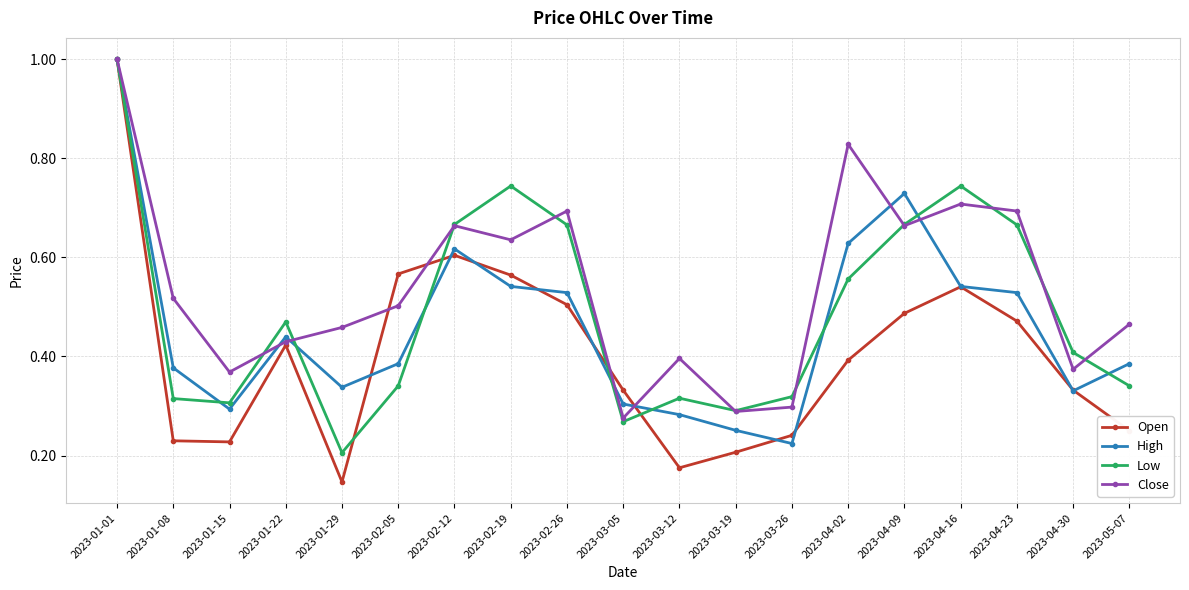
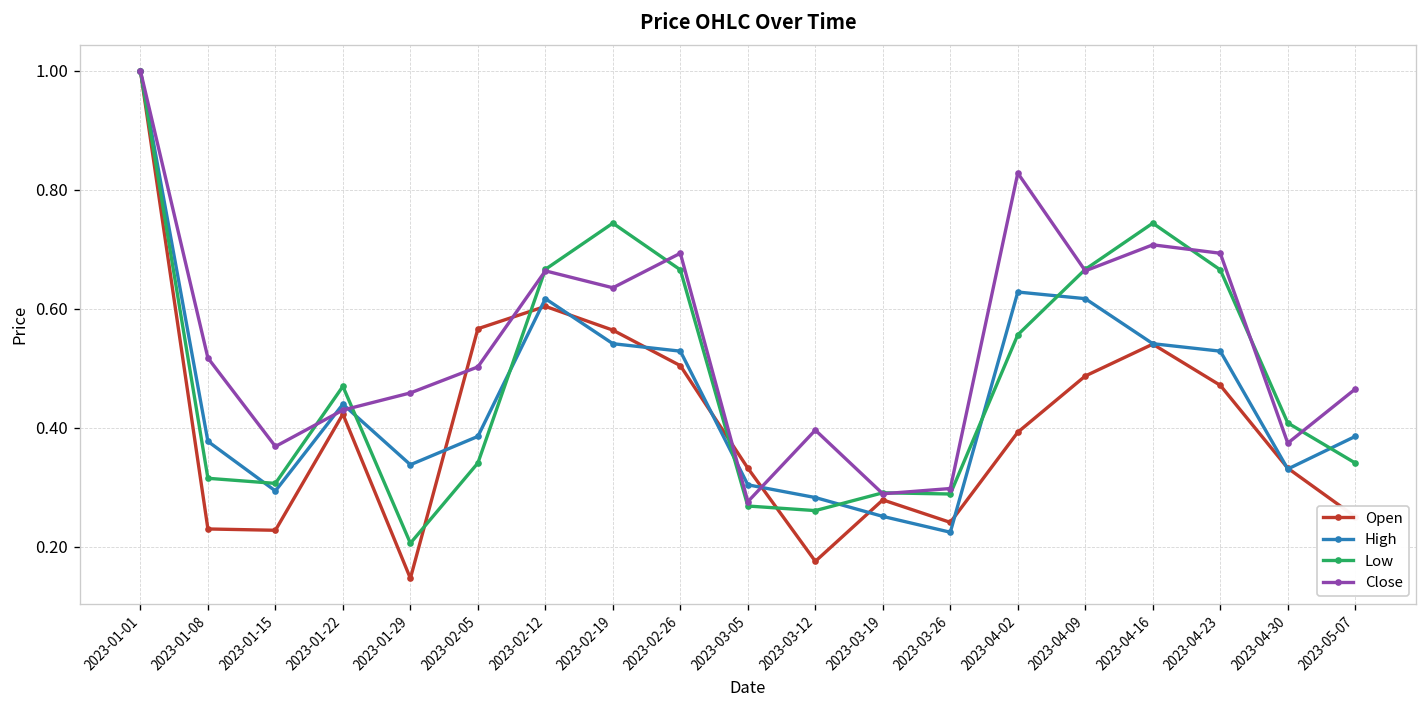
  {
    "Open": {
      "2023-01-08": 0.23,
      "2023-01-15": 0.23,
      "2023-01-22": 0.42,
      "2023-01-29": 0.15,
      "2023-02-05": 0.57,
      "2023-02-12": 0.60,
      "2023-02-19": 0.56,
      "2023-02-26": 0.50,
      "2023-03-05": 0.33,
      "2023-03-12": 0.18,
-     "2023-03-19": 0.21,
+     "2023-03-19": 0.28,
      "2023-03-26": 0.24,
      "2023-04-02": 0.39,
      "2023-04-09": 0.49,
      "2023-04-23": 0.47
    },
    "High": {
      "2023-01-08": 0.38,
      "2023-01-15": 0.29,
      "2023-01-22": 0.44,
      "2023-01-29": 0.34,
      "2023-02-05": 0.39,
      "2023-02-12": 0.62,
      "2023-02-19": 0.54,
      "2023-02-26": 0.53,
      "2023-03-05": 0.30,
      "2023-03-12": 0.28,
      "2023-03-19": 0.25,
      "2023-03-26": 0.22,
      "2023-04-02": 0.63,
-     "2023-04-09": 0.73,
+     "2023-04-09": 0.62,
      "2023-04-23": 0.53,
      "2023-05-07": 0.39
    },
    "Low": {
      "2023-01-08": 0.32,
      "2023-01-15": 0.31,
      "2023-01-22": 0.47,
      "2023-01-29": 0.21,
      "2023-02-05": 0.34,
      "2023-02-19": 0.74,
      "2023-02-26": 0.67,
      "2023-03-05": 0.27,
-     "2023-03-12": 0.32,
-     "2023-03-26": 0.32,
+     "2023-03-12": 0.26,
+     "2023-03-26": 0.29,
      "2023-04-02": 0.56,
      "2023-04-16": 0.74,
      "2023-04-23": 0.67,
      "2023-04-30": 0.41,
      "2023-05-07": 0.34
    },
    "Close": {
      "2023-01-08": 0.52,
      "2023-01-15": 0.37,
      "2023-01-22": 0.43,
      "2023-01-29": 0.46,
      "2023-02-05": 0.50,
      "2023-02-19": 0.64,
      "2023-02-26": 0.69,
      "2023-03-05": 0.28,
      "2023-03-12": 0.40,
      "2023-03-26": 0.30,
      "2023-04-02": 0.83,
      "2023-04-16": 0.71,
      "2023-04-23": 0.69,
      "2023-04-30": 0.37,
      "2023-05-07": 0.47
    }
  }
